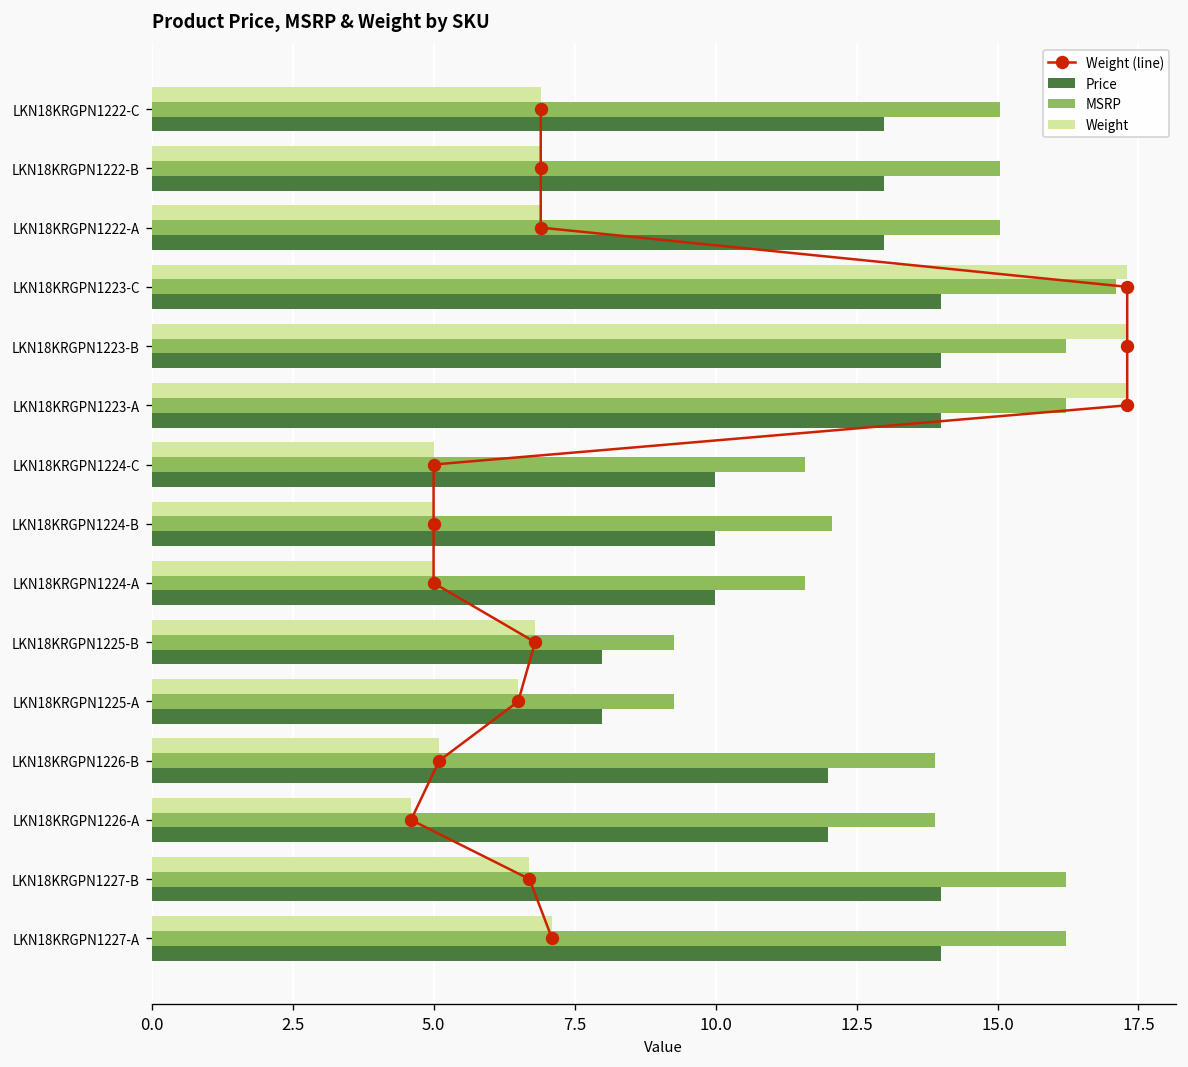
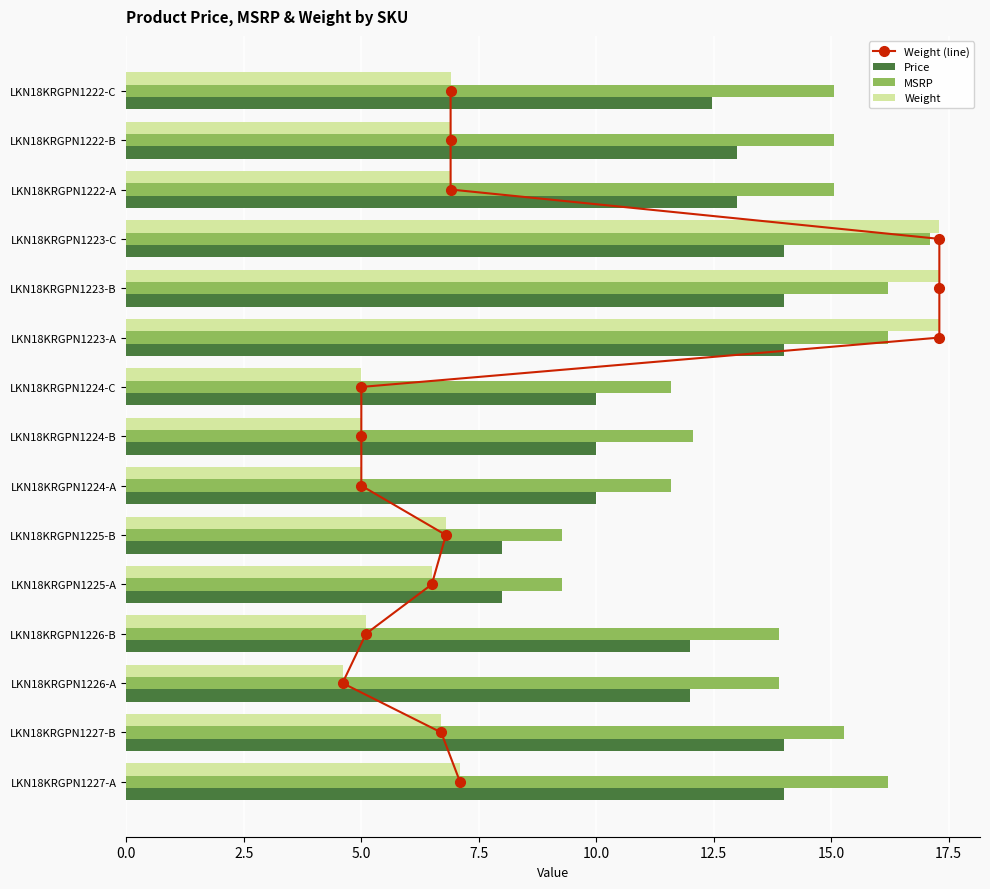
  {
    "Price": {
-     "LKN18KRGPN1222-C": 13.0,
+     "LKN18KRGPN1222-C": 12.5,
      "LKN18KRGPN1222-B": 13.0,
      "LKN18KRGPN1222-A": 13.0,
      "LKN18KRGPN1223-C": 14.0,
      "LKN18KRGPN1223-B": 14.0,
      "LKN18KRGPN1223-A": 14.0,
      "LKN18KRGPN1224-C": 10.0,
      "LKN18KRGPN1224-B": 10.0,
      "LKN18KRGPN1224-A": 10.0,
      "LKN18KRGPN1225-B": 8.0,
      "LKN18KRGPN1225-A": 8.0,
      "LKN18KRGPN1226-B": 12.0,
      "LKN18KRGPN1226-A": 12.0,
      "LKN18KRGPN1227-B": 14.0,
      "LKN18KRGPN1227-A": 14.0
    },
    "MSRP": {
      "LKN18KRGPN1222-C": 15.1,
      "LKN18KRGPN1222-B": 15.1,
      "LKN18KRGPN1222-A": 15.1,
      "LKN18KRGPN1223-C": 17.1,
      "LKN18KRGPN1223-B": 16.2,
      "LKN18KRGPN1223-A": 16.2,
      "LKN18KRGPN1224-C": 11.6,
      "LKN18KRGPN1224-B": 12.1,
      "LKN18KRGPN1224-A": 11.6,
      "LKN18KRGPN1225-B": 9.3,
      "LKN18KRGPN1225-A": 9.3,
      "LKN18KRGPN1226-B": 13.9,
      "LKN18KRGPN1226-A": 13.9,
-     "LKN18KRGPN1227-B": 16.2,
+     "LKN18KRGPN1227-B": 15.3,
      "LKN18KRGPN1227-A": 16.2
    },
    "Weight": {
      "LKN18KRGPN1222-C": 6.9,
      "LKN18KRGPN1222-B": 6.9,
      "LKN18KRGPN1222-A": 6.9,
      "LKN18KRGPN1223-C": 17.3,
      "LKN18KRGPN1223-B": 17.3,
      "LKN18KRGPN1223-A": 17.3,
      "LKN18KRGPN1224-C": 5.0,
      "LKN18KRGPN1224-B": 5.0,
      "LKN18KRGPN1224-A": 5.0,
      "LKN18KRGPN1225-B": 6.8,
      "LKN18KRGPN1225-A": 6.5,
      "LKN18KRGPN1226-B": 5.1,
      "LKN18KRGPN1226-A": 4.6,
      "LKN18KRGPN1227-B": 6.7,
      "LKN18KRGPN1227-A": 7.1
    }
  }
